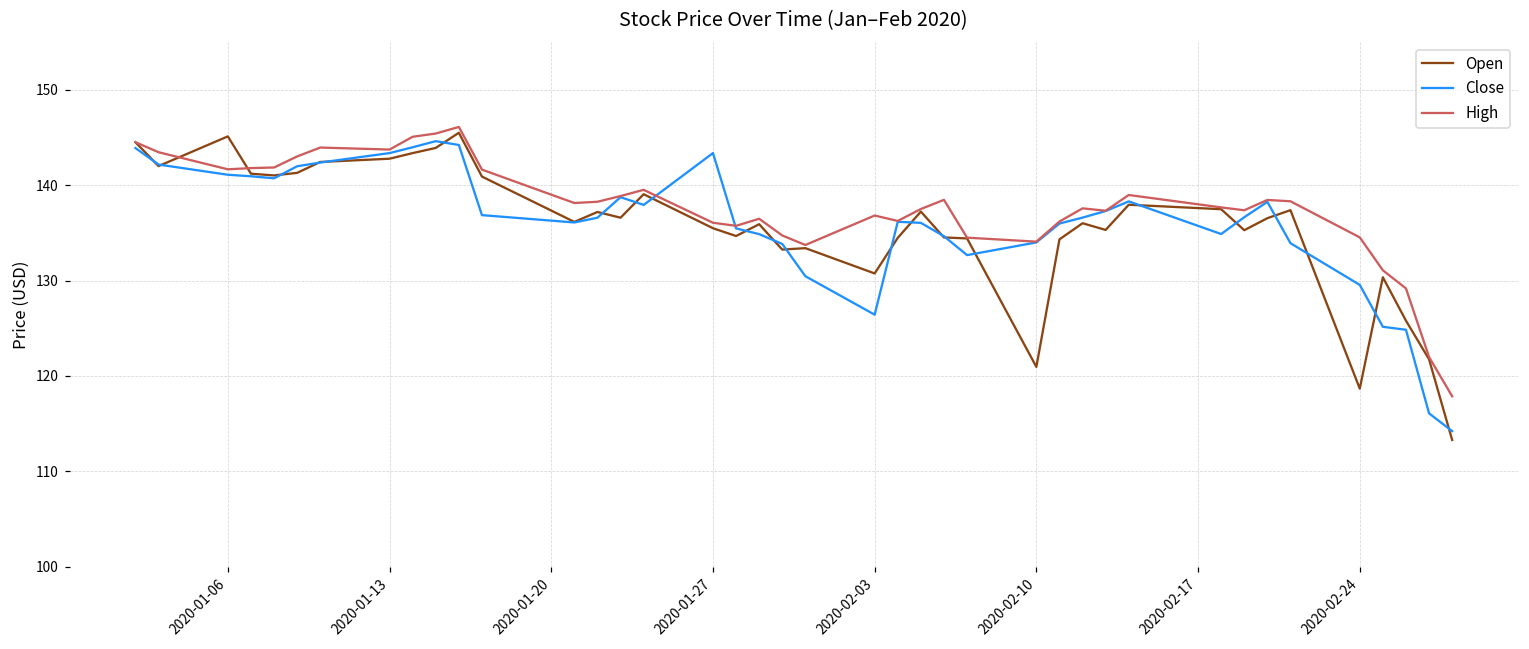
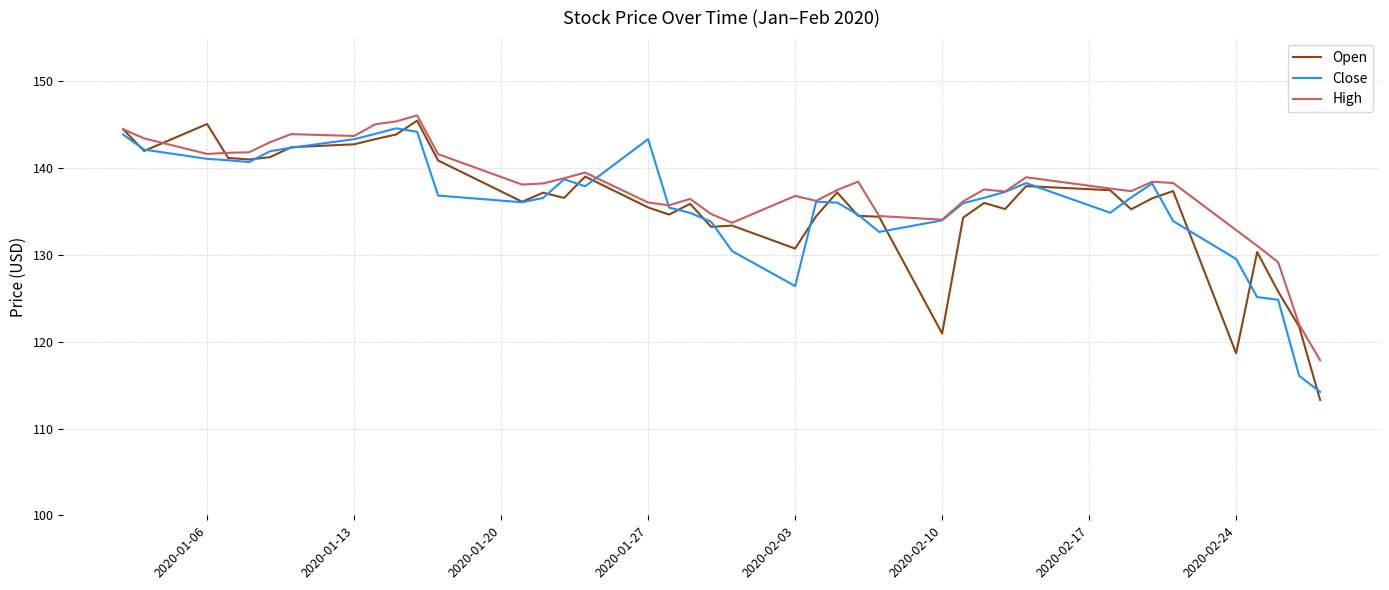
  {
    "Open": {
      "2020-01-06": 145,
      "2020-01-13": 143,
      "2020-01-27": 135,
      "2020-02-03": 131,
      "2020-02-10": 121,
      "2020-02-24": 119
    },
    "Close": {
      "2020-01-06": 141,
      "2020-01-13": 143,
      "2020-01-27": 143,
      "2020-02-03": 126,
      "2020-02-24": 130
    },
    "High": {
      "2020-01-06": 142,
      "2020-01-13": 144,
      "2020-01-27": 136,
      "2020-02-03": 137,
-     "2020-02-24": 135
+     "2020-02-24": 133
    }
  }
